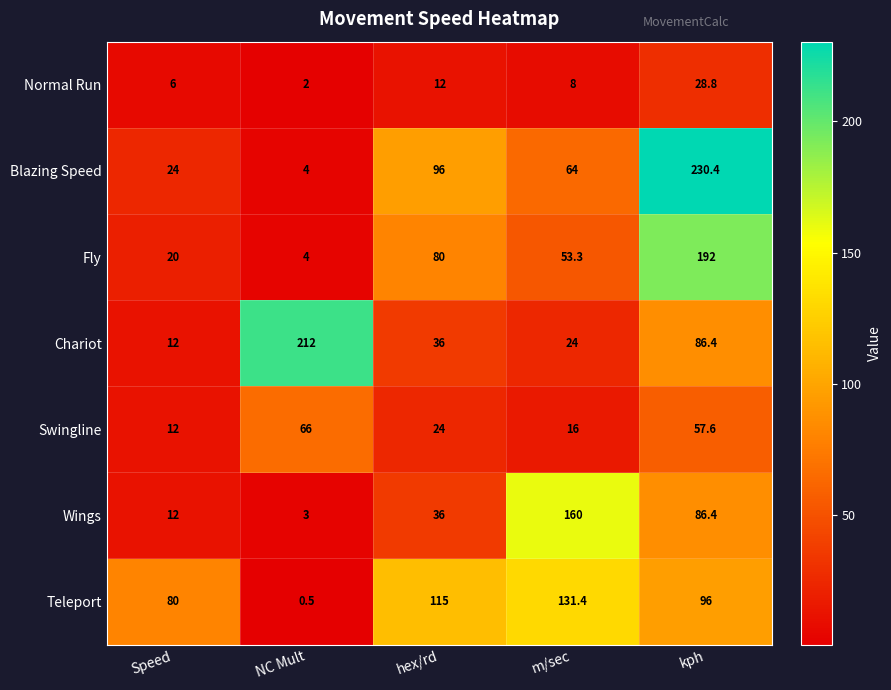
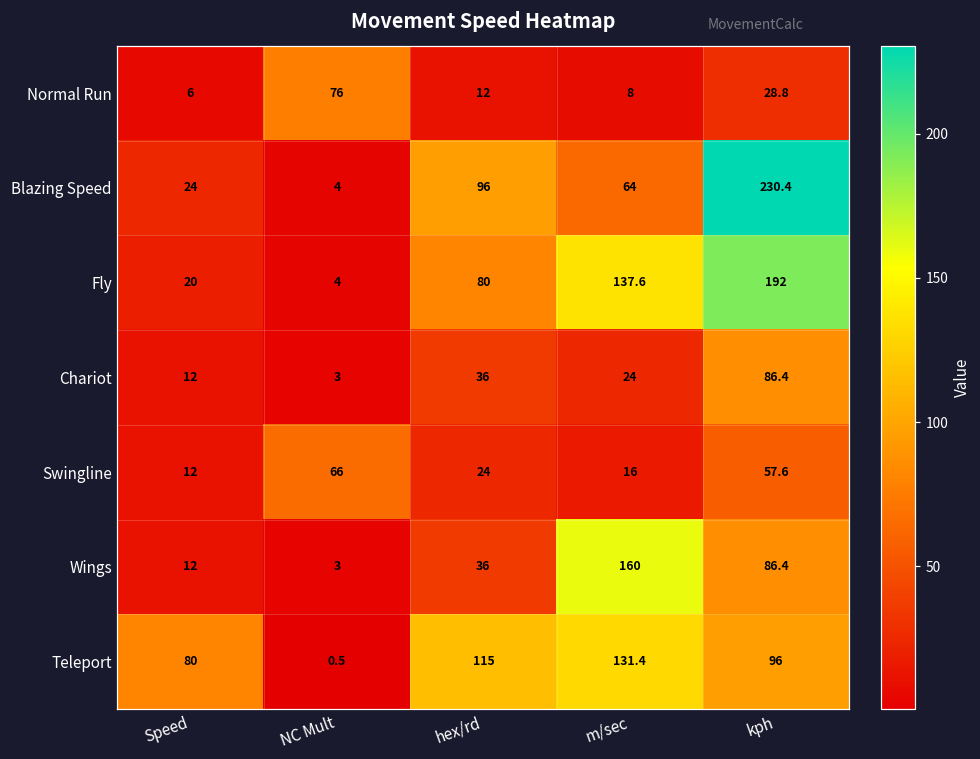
  {
    "Normal Run": {
      "Speed": 6,
-     "NC Mult": 2,
+     "NC Mult": 76,
      "hex/rd": 12,
      "m/sec": 8,
      "kph": 28.8
    },
    "Blazing Speed": {
      "Speed": 24,
      "NC Mult": 4,
      "hex/rd": 96,
      "m/sec": 64,
      "kph": 230.4
    },
    "Fly": {
      "Speed": 20,
      "NC Mult": 4,
      "hex/rd": 80,
-     "m/sec": 53.3,
+     "m/sec": 137.6,
      "kph": 192
    },
    "Chariot": {
      "Speed": 12,
-     "NC Mult": 212,
+     "NC Mult": 3,
      "hex/rd": 36,
      "m/sec": 24,
      "kph": 86.4
    },
    "Swingline": {
      "Speed": 12,
      "NC Mult": 66,
      "hex/rd": 24,
      "m/sec": 16,
      "kph": 57.6
    },
    "Wings": {
      "Speed": 12,
      "NC Mult": 3,
      "hex/rd": 36,
      "m/sec": 160,
      "kph": 86.4
    },
    "Teleport": {
      "Speed": 80,
      "NC Mult": 0.5,
      "hex/rd": 115,
      "m/sec": 131.4,
      "kph": 96
    }
  }
